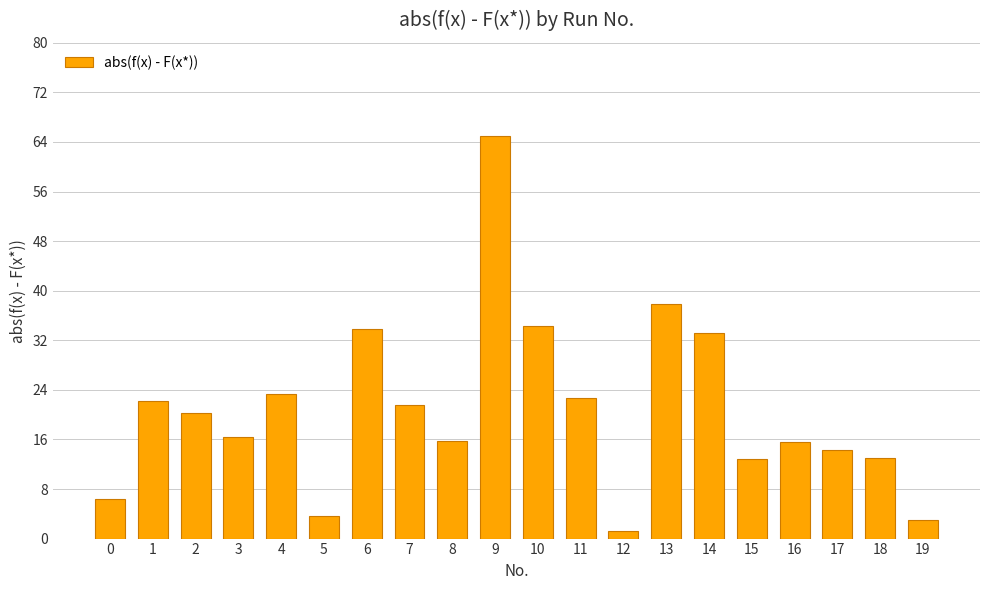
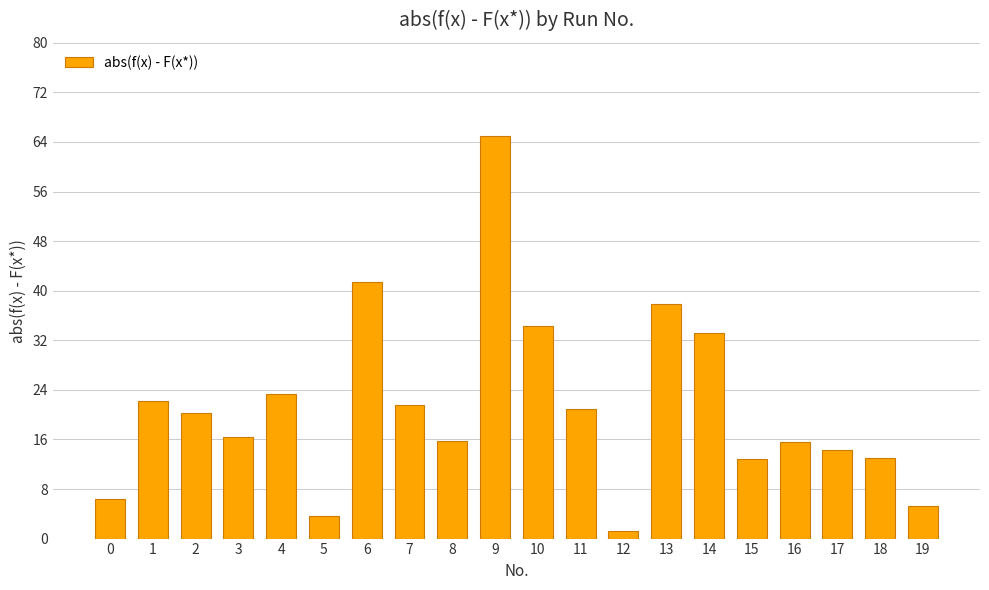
  {
    "0": 6,
    "1": 22,
    "2": 20,
    "3": 16,
    "4": 23,
    "5": 4,
-   "6": 34,
+   "6": 41,
    "7": 22,
    "8": 16,
    "9": 65,
    "10": 34,
-   "11": 23,
+   "11": 21,
    "12": 1,
    "13": 38,
    "14": 33,
    "15": 13,
    "16": 16,
    "17": 14,
    "18": 13,
-   "19": 3
+   "19": 5
  }
